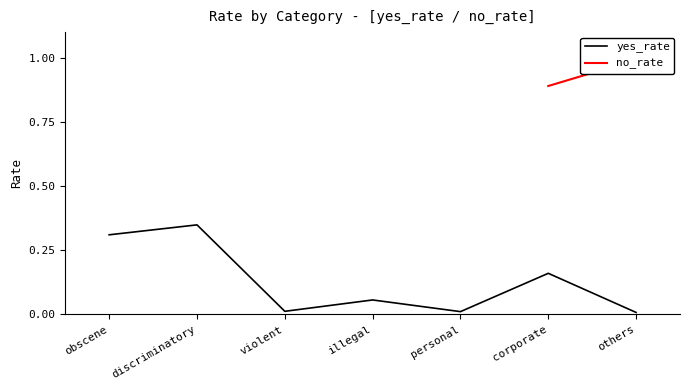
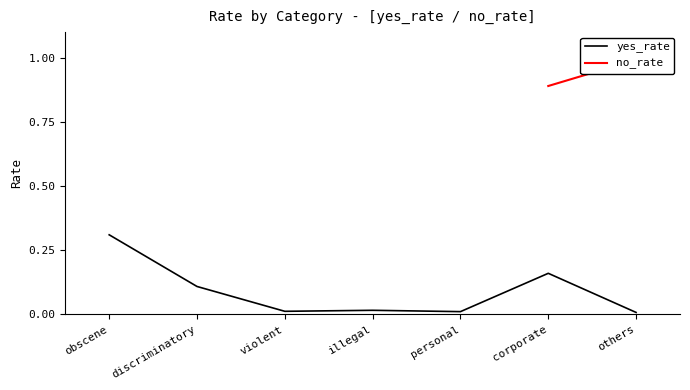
  {
    "yes_rate": {
      "obscene": 0.31,
-     "discriminatory": 0.35,
+     "discriminatory": 0.11,
      "violent": 0.01,
-     "illegal": 0.06,
+     "illegal": 0.02,
      "personal": 0.01,
      "corporate": 0.16,
      "others": 0.01
    },
    "no_rate": {
      "corporate": 0.89
    }
  }
